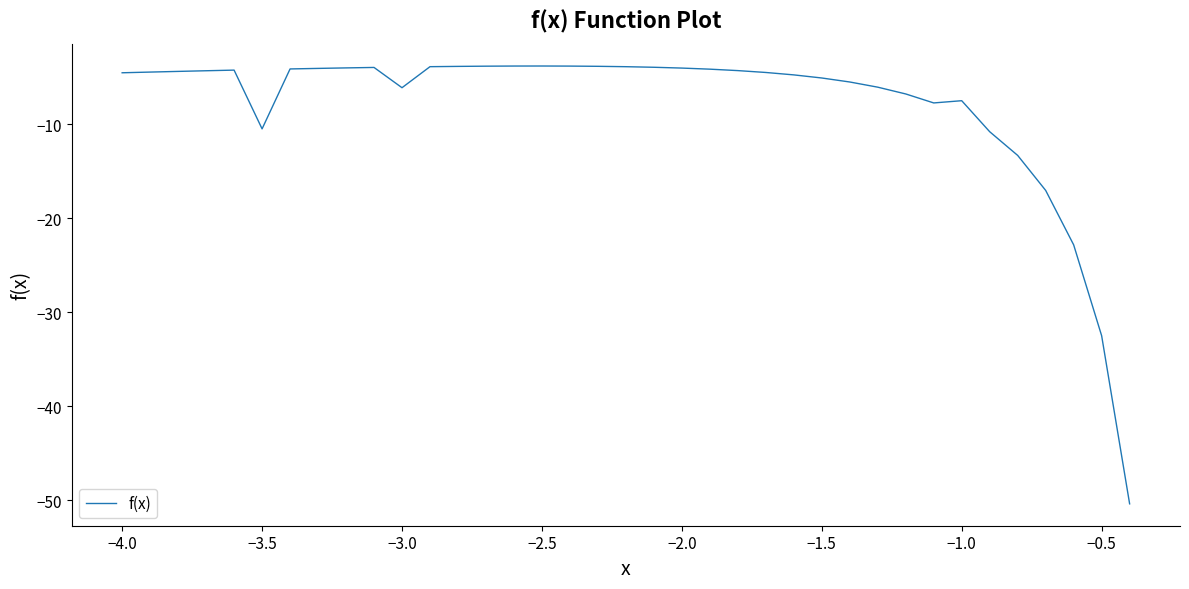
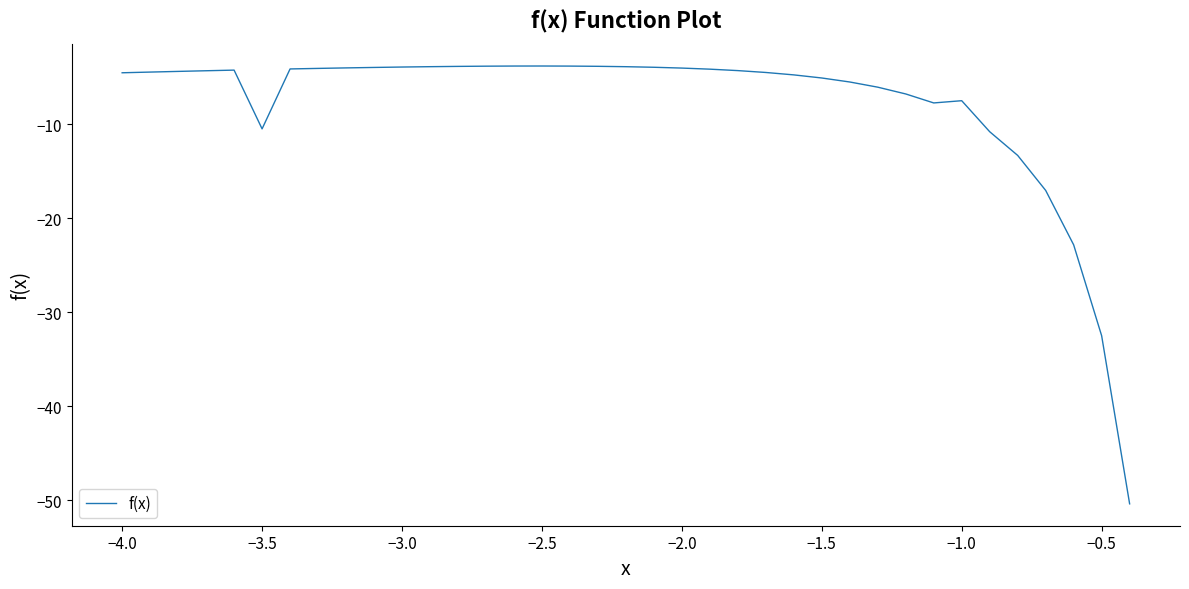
  {
    "−4.0": -5,
    "−3.5": -10,
-   "−3.0": -6,
+   "−3.0": -4,
    "−2.5": -4,
    "−2.0": -4,
    "−1.5": -5,
    "−1.0": -7,
    "−0.5": -33
  }
